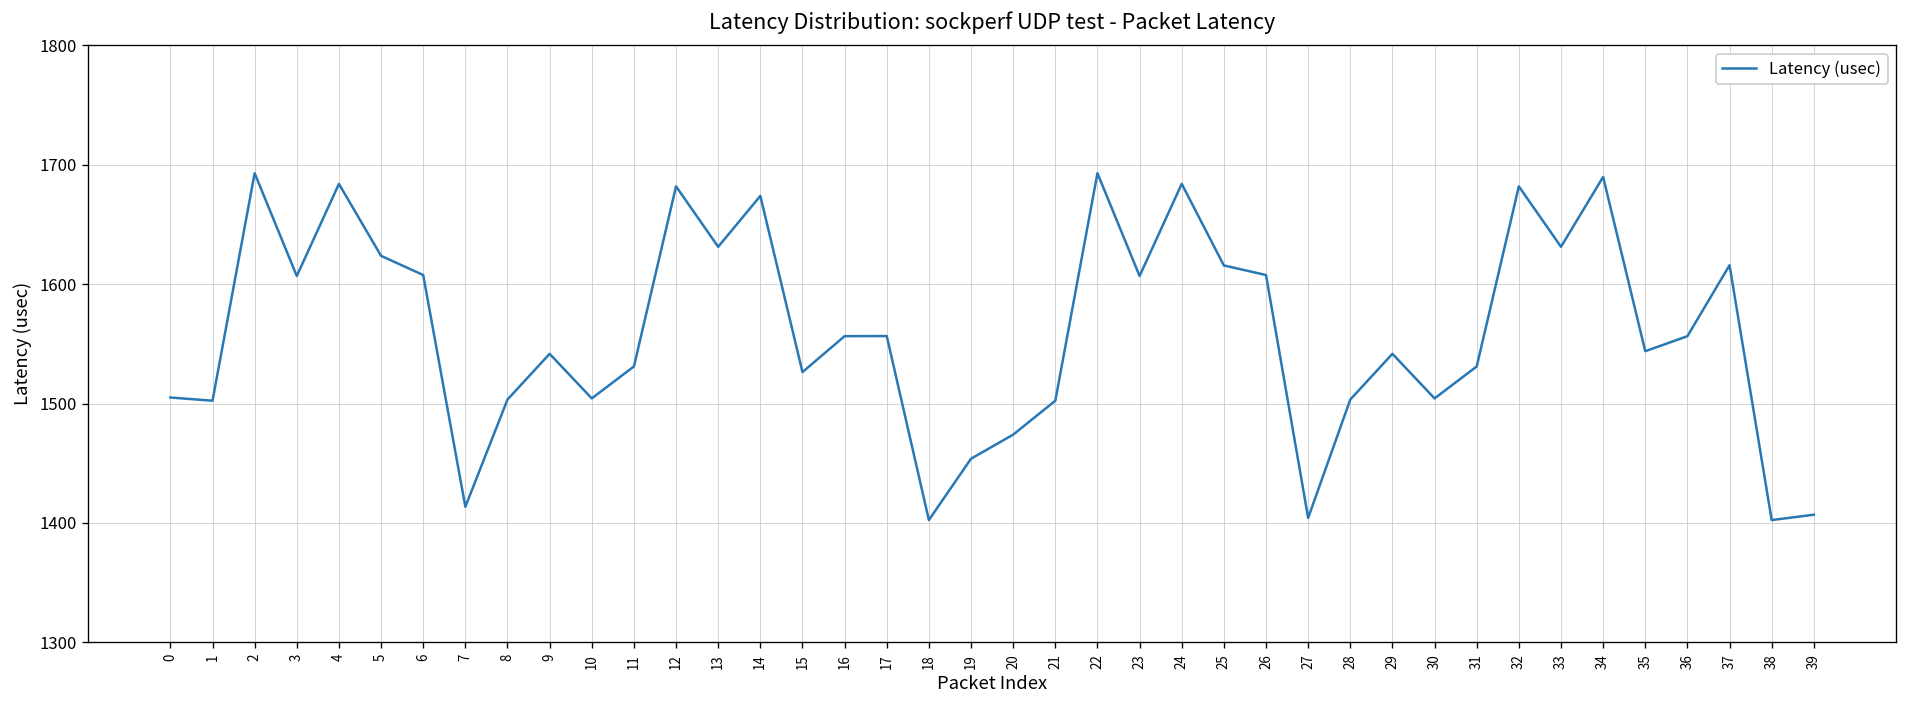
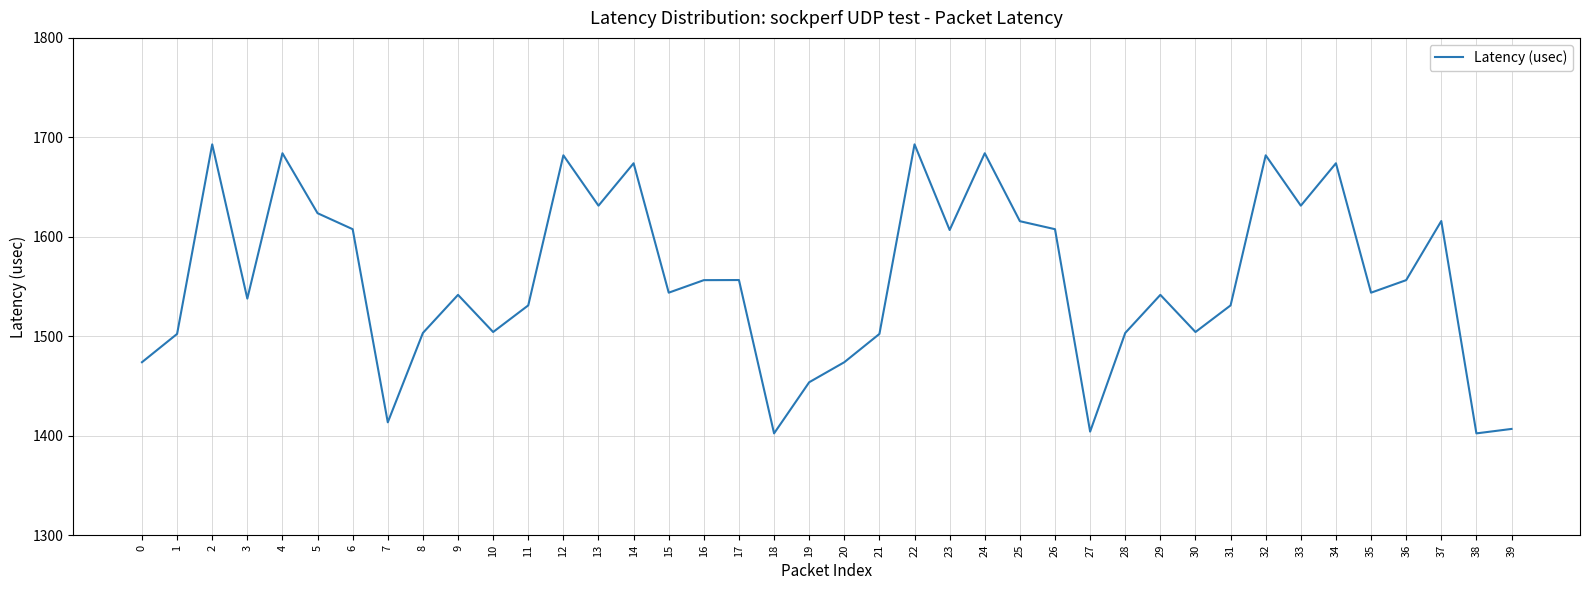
  {
-   "0": 1510,
+   "0": 1470,
    "1": 1500,
    "2": 1690,
-   "3": 1610,
+   "3": 1540,
    "4": 1680,
    "5": 1620,
    "6": 1610,
    "7": 1410,
    "8": 1500,
    "9": 1540,
    "10": 1500,
    "11": 1530,
    "12": 1680,
    "13": 1630,
    "14": 1670,
-   "15": 1530,
+   "15": 1540,
    "16": 1560,
    "17": 1560,
    "18": 1400,
    "19": 1450,
    "20": 1470,
    "21": 1500,
    "22": 1690,
    "23": 1610,
    "24": 1680,
    "25": 1620,
    "26": 1610,
    "27": 1400,
    "28": 1500,
    "29": 1540,
    "30": 1500,
    "31": 1530,
    "32": 1680,
    "33": 1630,
-   "34": 1690,
+   "34": 1670,
    "35": 1540,
    "36": 1560,
    "37": 1620,
    "38": 1400,
    "39": 1410
  }
